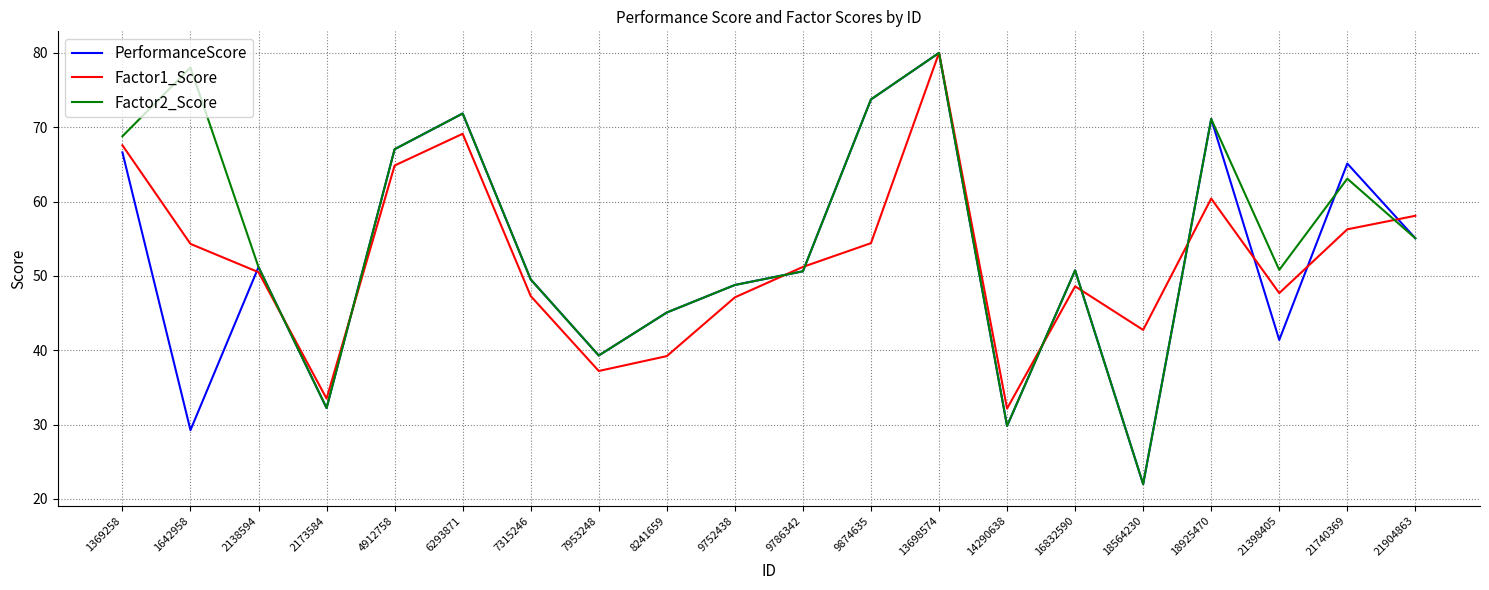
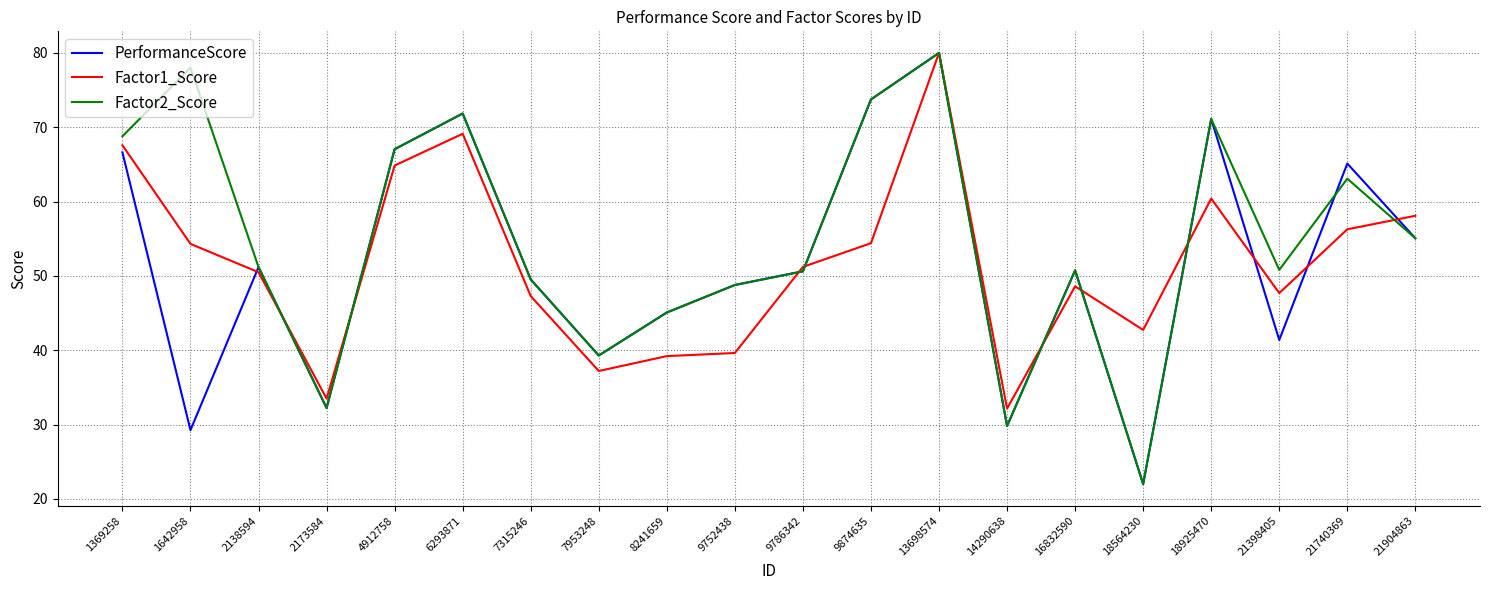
  {
    "PerformanceScore": {
      "1369258": 67,
      "1642958": 29,
      "21398405": 41,
      "21740369": 65
    },
    "Factor1_Score": {
      "1369258": 68,
      "1642958": 54,
      "2138594": 50,
      "2173584": 33,
      "4912758": 65,
      "6293871": 69,
      "7315246": 47,
      "7953248": 37,
      "8241659": 39,
-     "9752438": 47,
+     "9752438": 40,
      "9786342": 51,
      "9874635": 54,
      "14290638": 32,
      "16832590": 49,
      "18564230": 43,
      "18925470": 60,
      "21398405": 48,
      "21740369": 56,
      "21904863": 58
    },
    "Factor2_Score": {
      "1369258": 69,
      "21398405": 51,
      "21740369": 63
    }
  }
